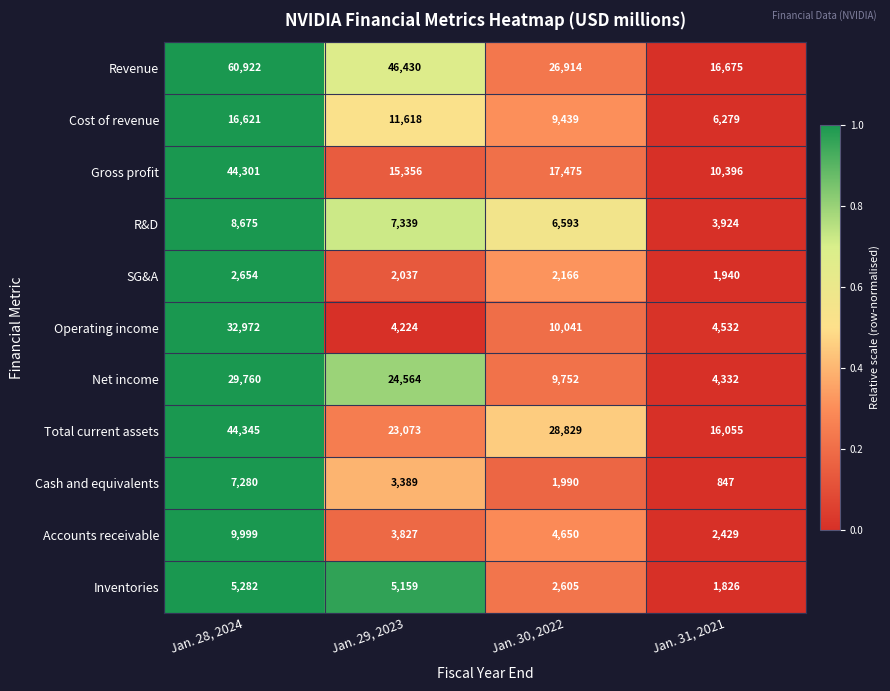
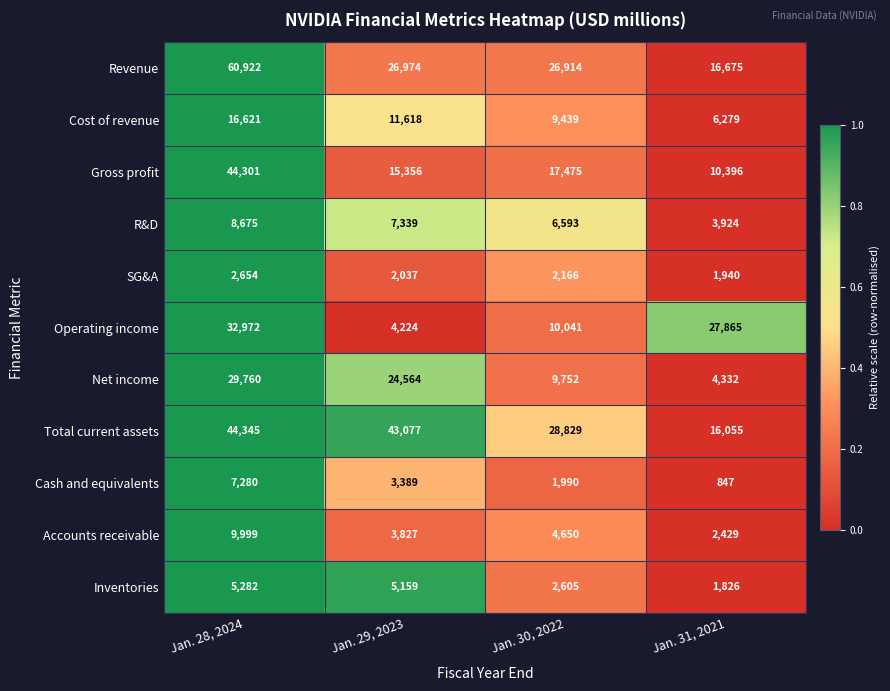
  {
    "Revenue": {
      "Jan. 28, 2024": "60,922",
-     "Jan. 29, 2023": "46,430",
+     "Jan. 29, 2023": "26,974",
      "Jan. 30, 2022": "26,914",
      "Jan. 31, 2021": "16,675"
    },
    "Cost of revenue": {
      "Jan. 28, 2024": "16,621",
      "Jan. 29, 2023": "11,618",
      "Jan. 30, 2022": "9,439",
      "Jan. 31, 2021": "6,279"
    },
    "Gross profit": {
      "Jan. 28, 2024": "44,301",
      "Jan. 29, 2023": "15,356",
      "Jan. 30, 2022": "17,475",
      "Jan. 31, 2021": "10,396"
    },
    "R&D": {
      "Jan. 28, 2024": "8,675",
      "Jan. 29, 2023": "7,339",
      "Jan. 30, 2022": "6,593",
      "Jan. 31, 2021": "3,924"
    },
    "SG&A": {
      "Jan. 28, 2024": "2,654",
      "Jan. 29, 2023": "2,037",
      "Jan. 30, 2022": "2,166",
      "Jan. 31, 2021": "1,940"
    },
    "Operating income": {
      "Jan. 28, 2024": "32,972",
      "Jan. 29, 2023": "4,224",
      "Jan. 30, 2022": "10,041",
-     "Jan. 31, 2021": "4,532"
+     "Jan. 31, 2021": "27,865"
    },
    "Net income": {
      "Jan. 28, 2024": "29,760",
      "Jan. 29, 2023": "24,564",
      "Jan. 30, 2022": "9,752",
      "Jan. 31, 2021": "4,332"
    },
    "Total current assets": {
      "Jan. 28, 2024": "44,345",
-     "Jan. 29, 2023": "23,073",
+     "Jan. 29, 2023": "43,077",
      "Jan. 30, 2022": "28,829",
      "Jan. 31, 2021": "16,055"
    },
    "Cash and equivalents": {
      "Jan. 28, 2024": "7,280",
      "Jan. 29, 2023": "3,389",
      "Jan. 30, 2022": "1,990",
      "Jan. 31, 2021": "847"
    },
    "Accounts receivable": {
      "Jan. 28, 2024": "9,999",
      "Jan. 29, 2023": "3,827",
      "Jan. 30, 2022": "4,650",
      "Jan. 31, 2021": "2,429"
    },
    "Inventories": {
      "Jan. 28, 2024": "5,282",
      "Jan. 29, 2023": "5,159",
      "Jan. 30, 2022": "2,605",
      "Jan. 31, 2021": "1,826"
    }
  }
